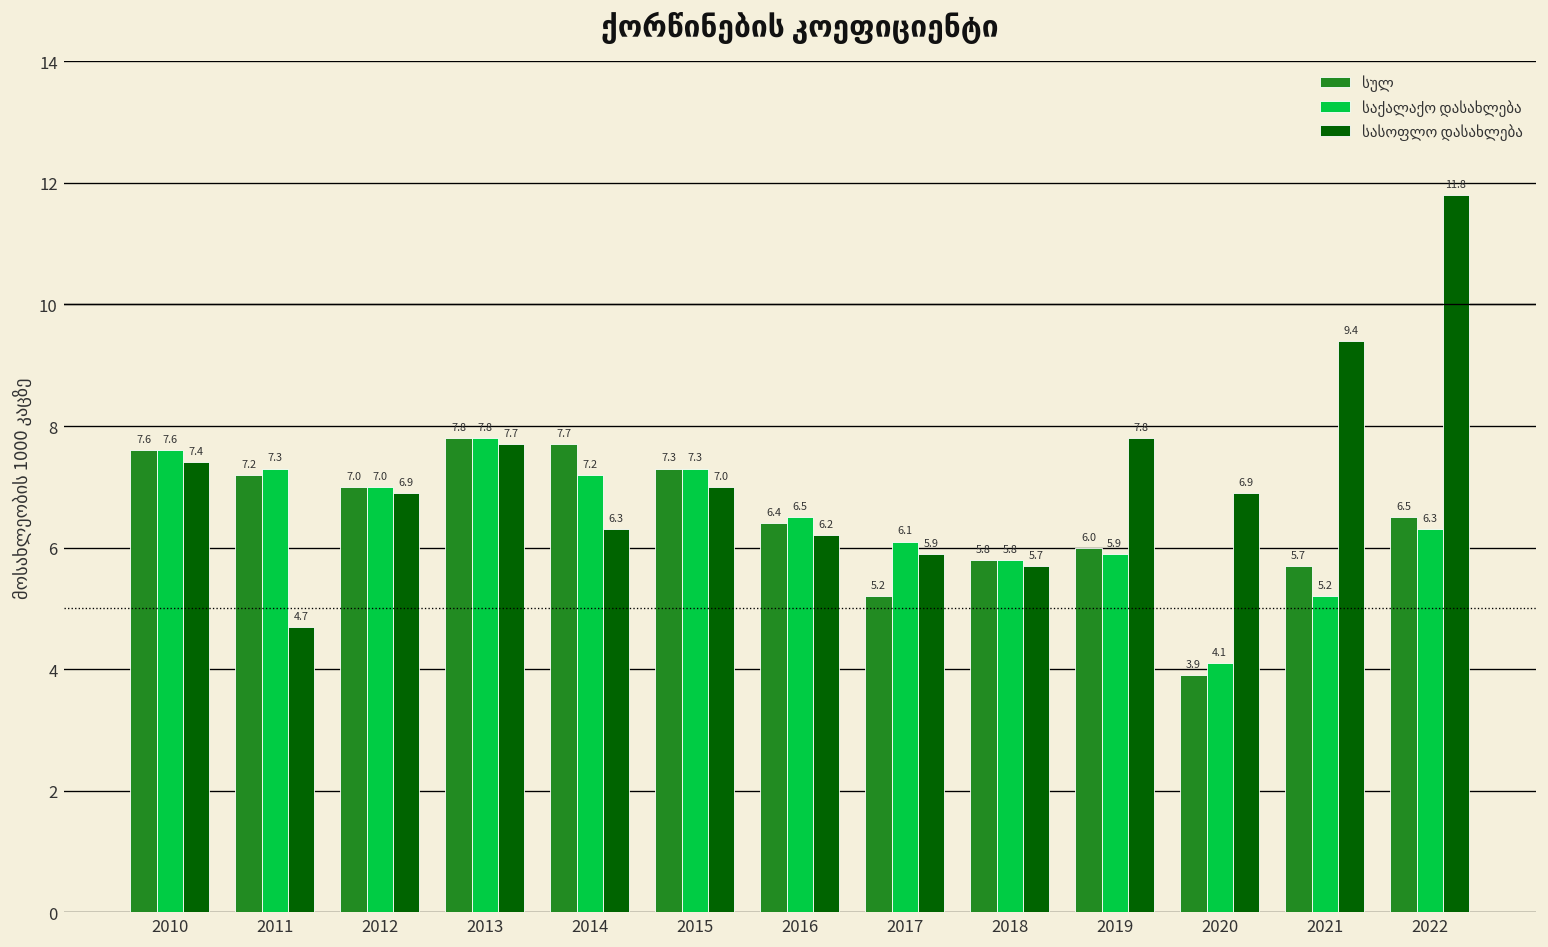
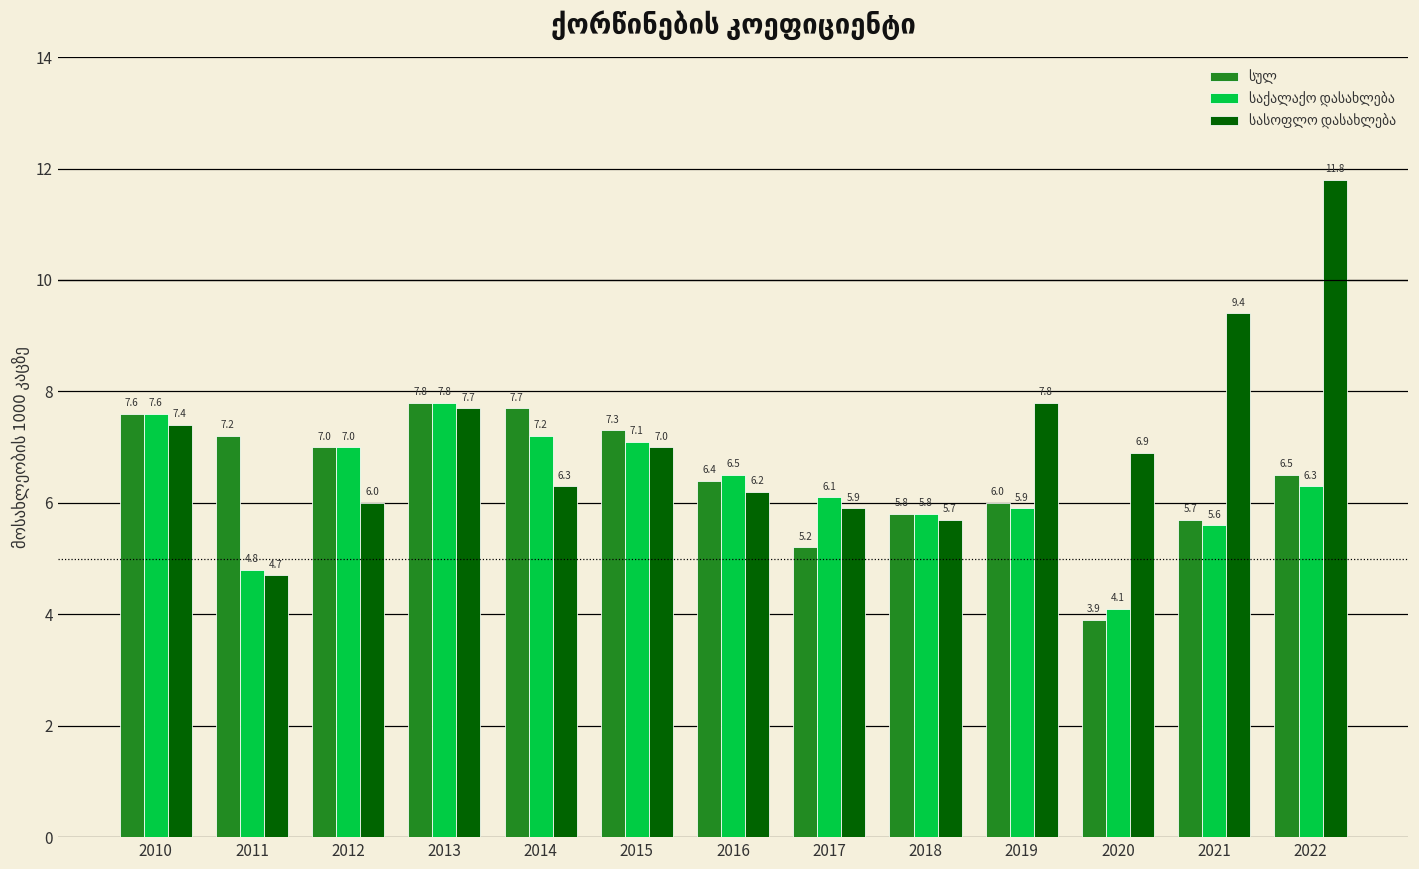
  {
    "სულ": {
      "2010": 7.6,
      "2011": 7.2,
      "2012": 7.0,
      "2013": 7.8,
      "2014": 7.7,
      "2015": 7.3,
      "2016": 6.4,
      "2017": 5.2,
      "2018": 5.8,
      "2019": 6.0,
      "2020": 3.9,
      "2021": 5.7,
      "2022": 6.5
    },
    "საქალაქო დასახლება": {
      "2010": 7.6,
-     "2011": 7.3,
+     "2011": 4.8,
      "2012": 7.0,
      "2013": 7.8,
      "2014": 7.2,
-     "2015": 7.3,
+     "2015": 7.1,
      "2016": 6.5,
      "2017": 6.1,
      "2018": 5.8,
      "2019": 5.9,
      "2020": 4.1,
-     "2021": 5.2,
+     "2021": 5.6,
      "2022": 6.3
    },
    "სასოფლო დასახლება": {
      "2010": 7.4,
      "2011": 4.7,
-     "2012": 6.9,
+     "2012": 6.0,
      "2013": 7.7,
      "2014": 6.3,
      "2015": 7.0,
      "2016": 6.2,
      "2017": 5.9,
      "2018": 5.7,
      "2019": 7.8,
      "2020": 6.9,
      "2021": 9.4,
      "2022": 11.8
    }
  }
